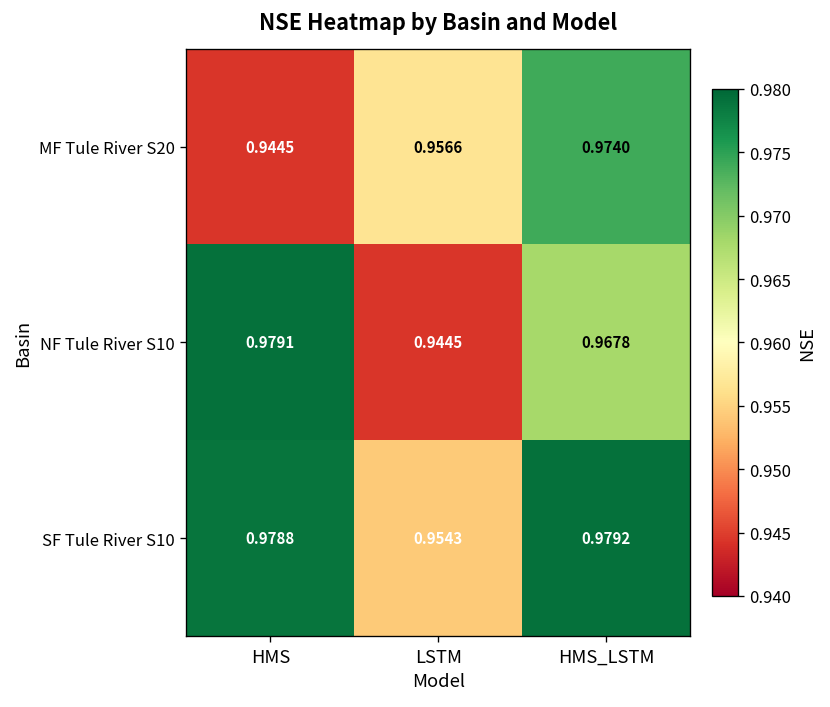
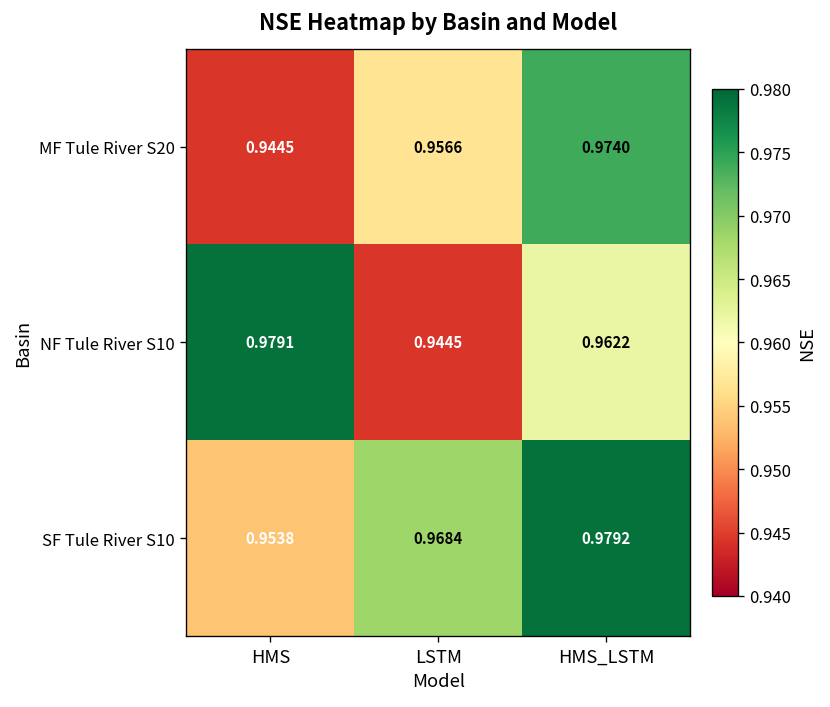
  {
    "MF Tule River S20": {
      "HMS": 0.9445,
      "LSTM": 0.9566,
      "HMS_LSTM": 0.9740
    },
    "NF Tule River S10": {
      "HMS": 0.9791,
      "LSTM": 0.9445,
-     "HMS_LSTM": 0.9678
+     "HMS_LSTM": 0.9622
    },
    "SF Tule River S10": {
-     "HMS": 0.9788,
-     "LSTM": 0.9543,
+     "HMS": 0.9538,
+     "LSTM": 0.9684,
      "HMS_LSTM": 0.9792
    }
  }
